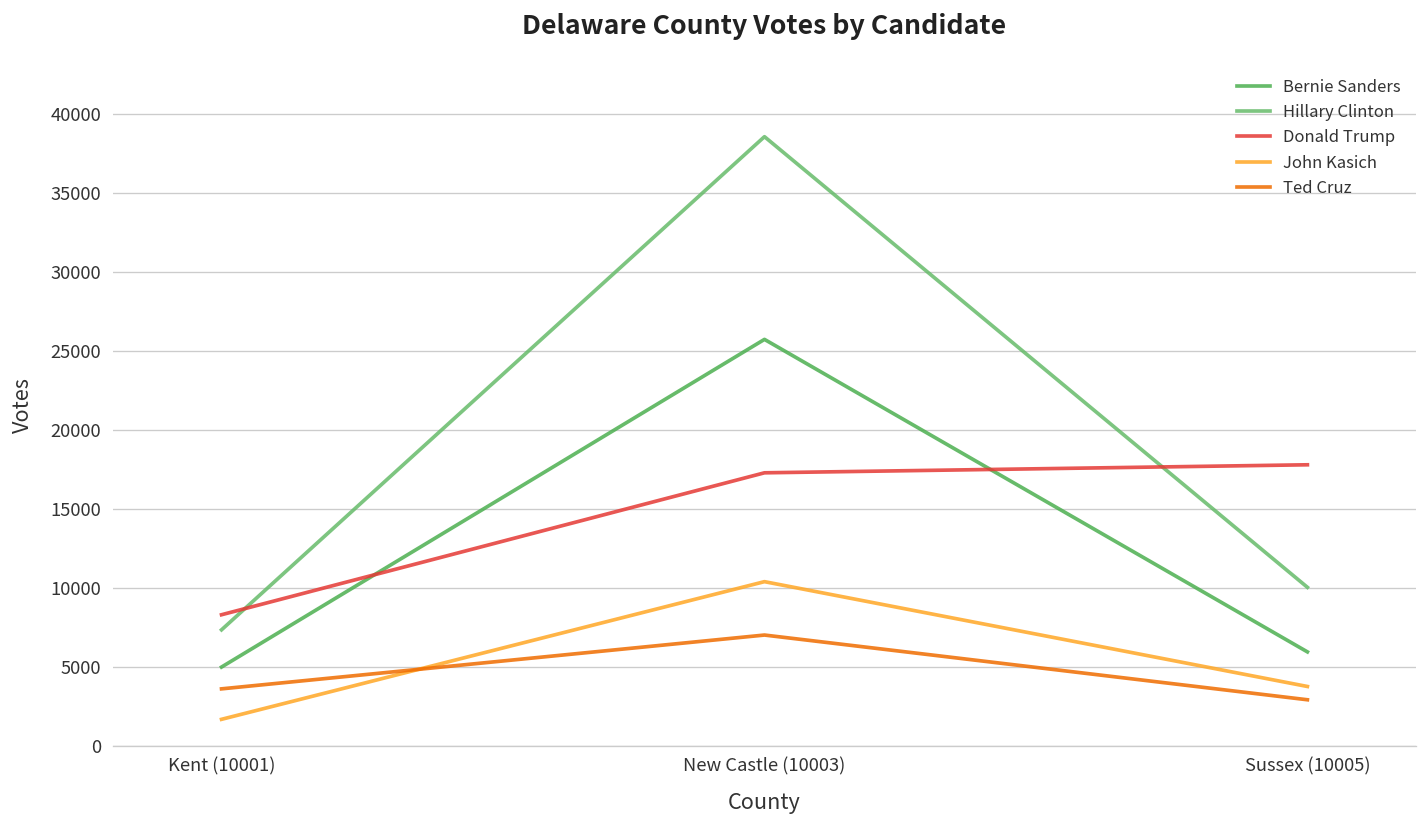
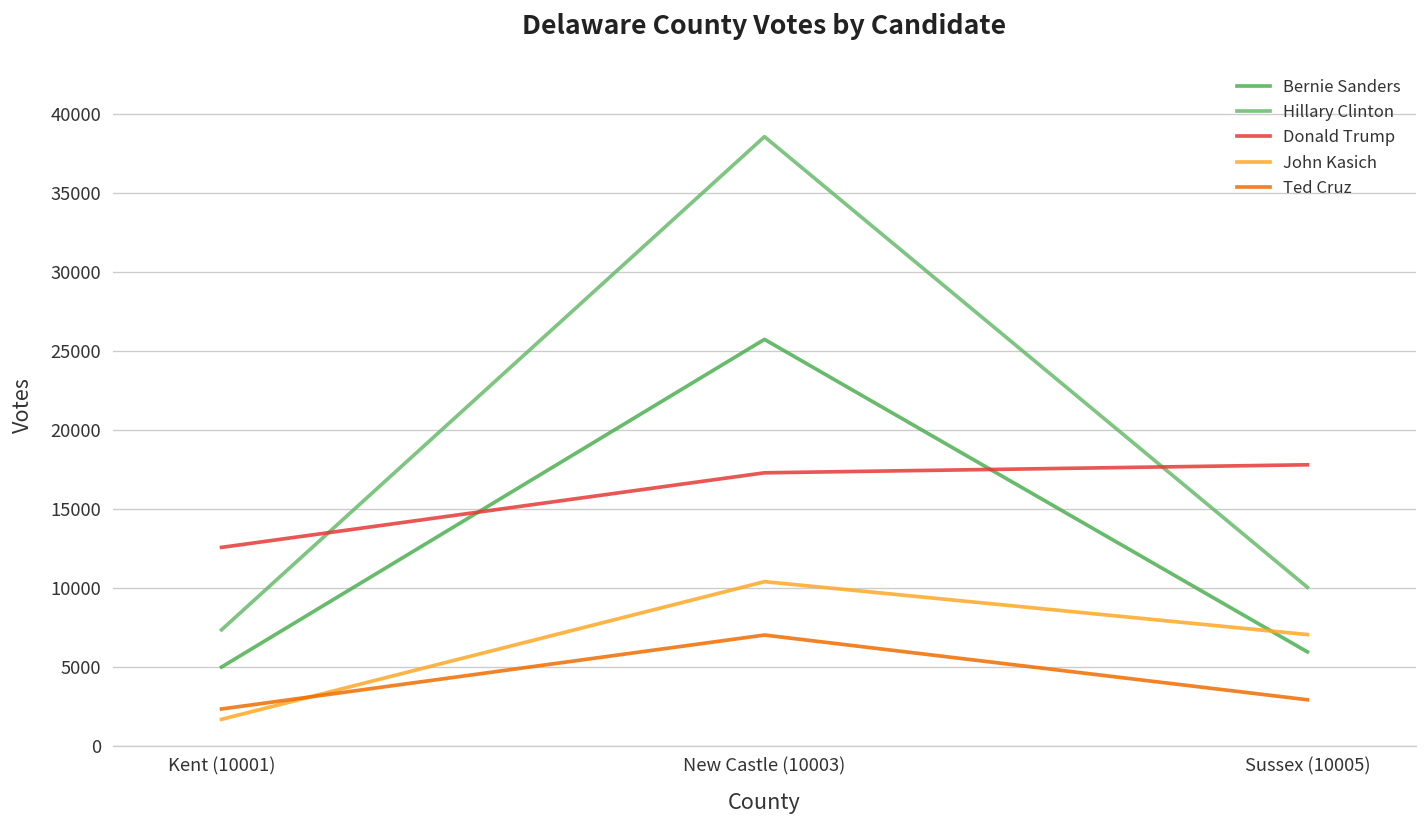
  {
    "Donald Trump": {
-     "Kent (10001)": 8300,
+     "Kent (10001)": 12600,
      "New Castle (10003)": 17300,
      "Sussex (10005)": 17800
    },
    "John Kasich": {
      "Kent (10001)": 1700,
      "New Castle (10003)": 10400,
-     "Sussex (10005)": 3700
+     "Sussex (10005)": 7000
    },
    "Ted Cruz": {
-     "Kent (10001)": 3600,
+     "Kent (10001)": 2300,
      "New Castle (10003)": 7000,
      "Sussex (10005)": 2900
    }
  }
